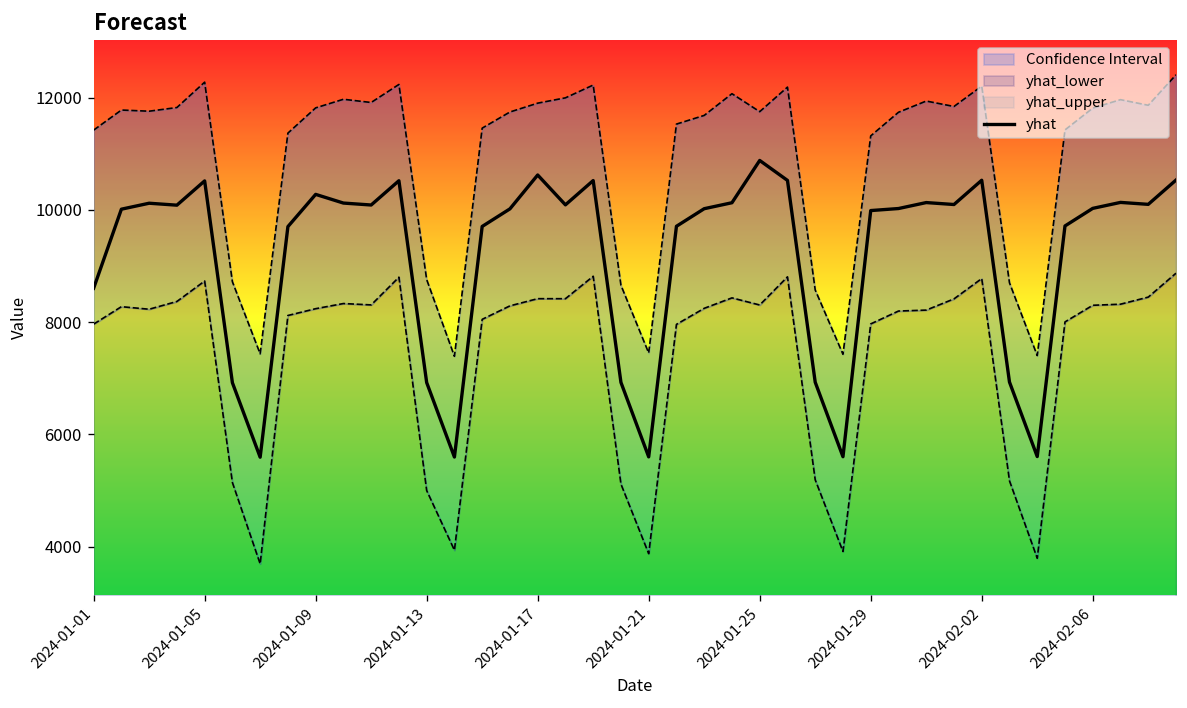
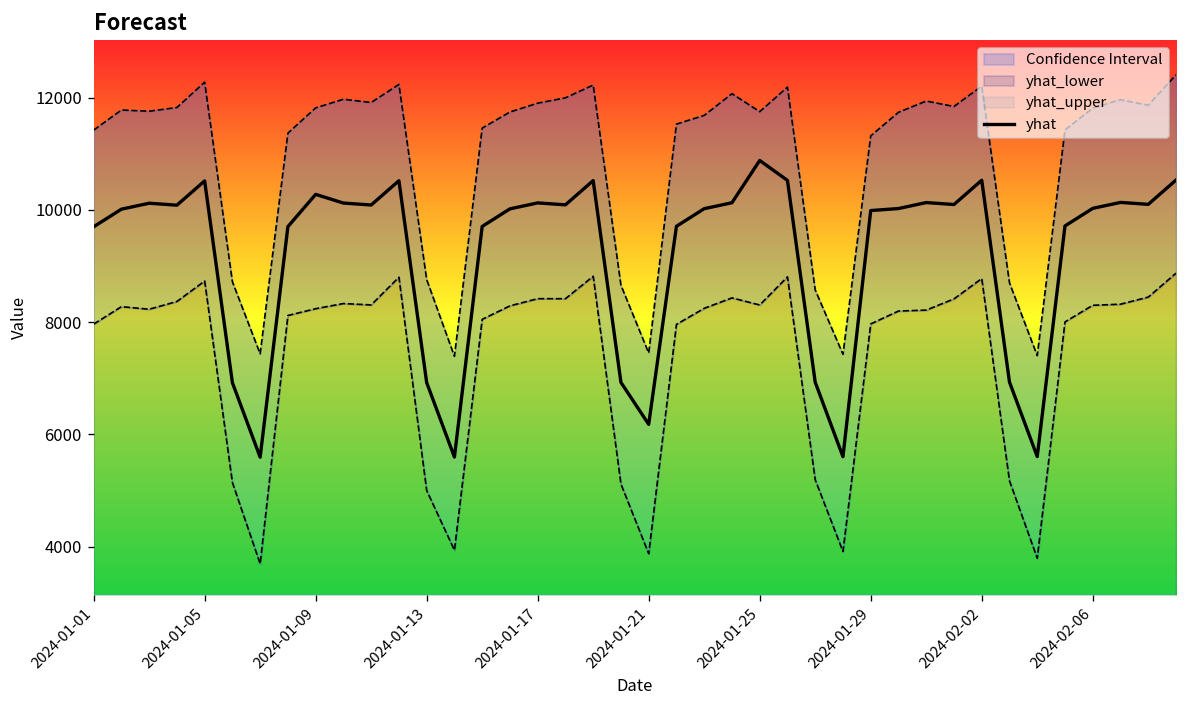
  {
    "yhat": {
-     "2024-01-01": 8600,
+     "2024-01-01": 9700,
      "2024-01-05": 10500,
      "2024-01-09": 10300,
      "2024-01-13": 6900,
-     "2024-01-17": 10600,
-     "2024-01-21": 5600,
+     "2024-01-17": 10100,
+     "2024-01-21": 6200,
      "2024-01-25": 10900,
      "2024-01-29": 10000,
      "2024-02-02": 10500,
      "2024-02-06": 10000
    }
  }
